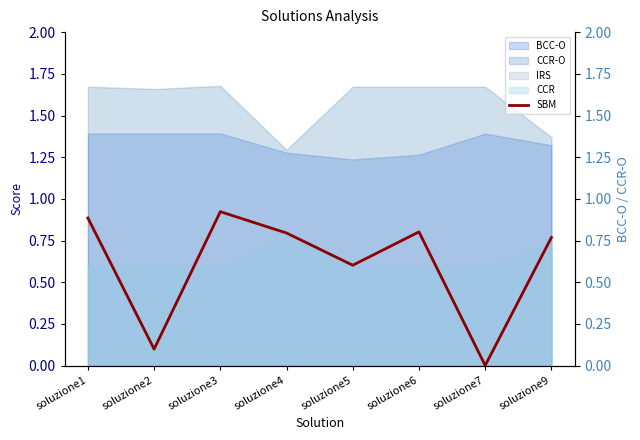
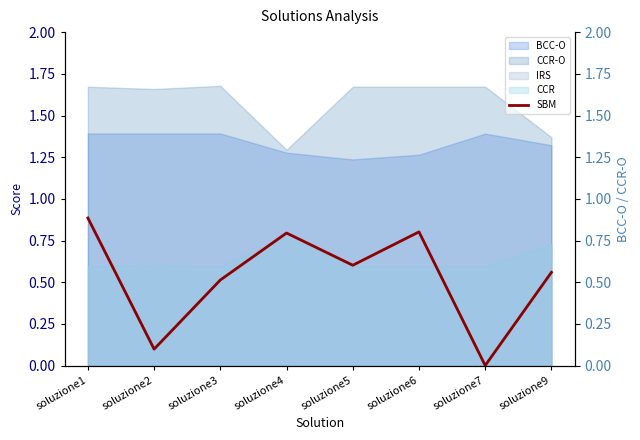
  {
    "SBM": {
      "soluzione1": 0.89,
      "soluzione2": 0.10,
-     "soluzione3": 0.92,
+     "soluzione3": 0.51,
      "soluzione4": 0.80,
      "soluzione6": 0.80,
      "soluzione7": 0.00,
-     "soluzione9": 0.77
+     "soluzione9": 0.56
    }
  }
